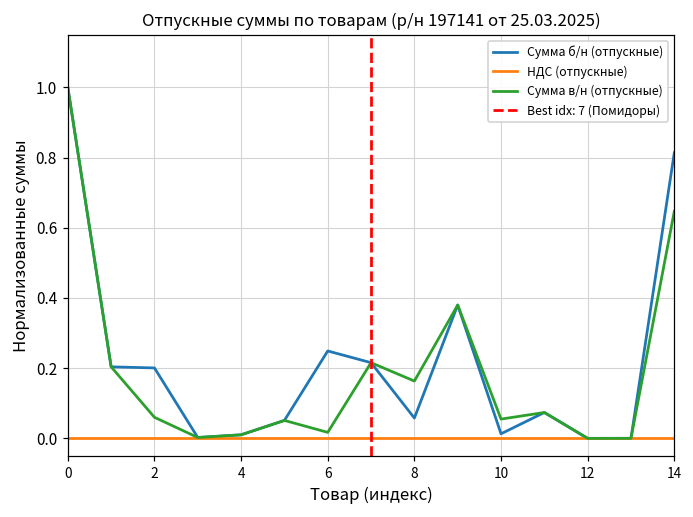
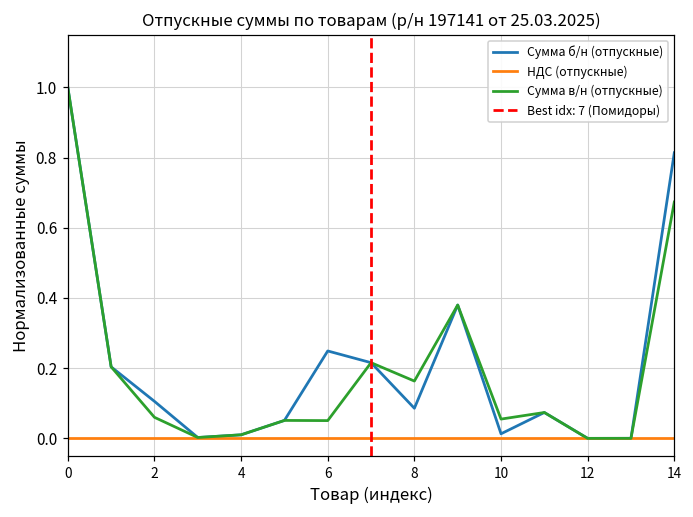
  {
    "Сумма б/н (отпускные)": {
-     "2": 0.20,
+     "2": 0.11,
      "6": 0.25,
-     "8": 0.06,
+     "8": 0.09,
      "10": 0.01,
      "14": 0.81
    },
    "НДС (отпускные)": {
      "0": 0.00,
      "2": 0.00,
      "4": 0.00,
      "6": 0.00,
      "8": 0.00,
      "10": 0.00,
      "14": 0.00
    },
    "Сумма в/н (отпускные)": {
      "2": 0.06,
-     "6": 0.02,
+     "6": 0.05,
      "8": 0.16,
      "10": 0.06,
-     "14": 0.65
+     "14": 0.67
    }
  }
